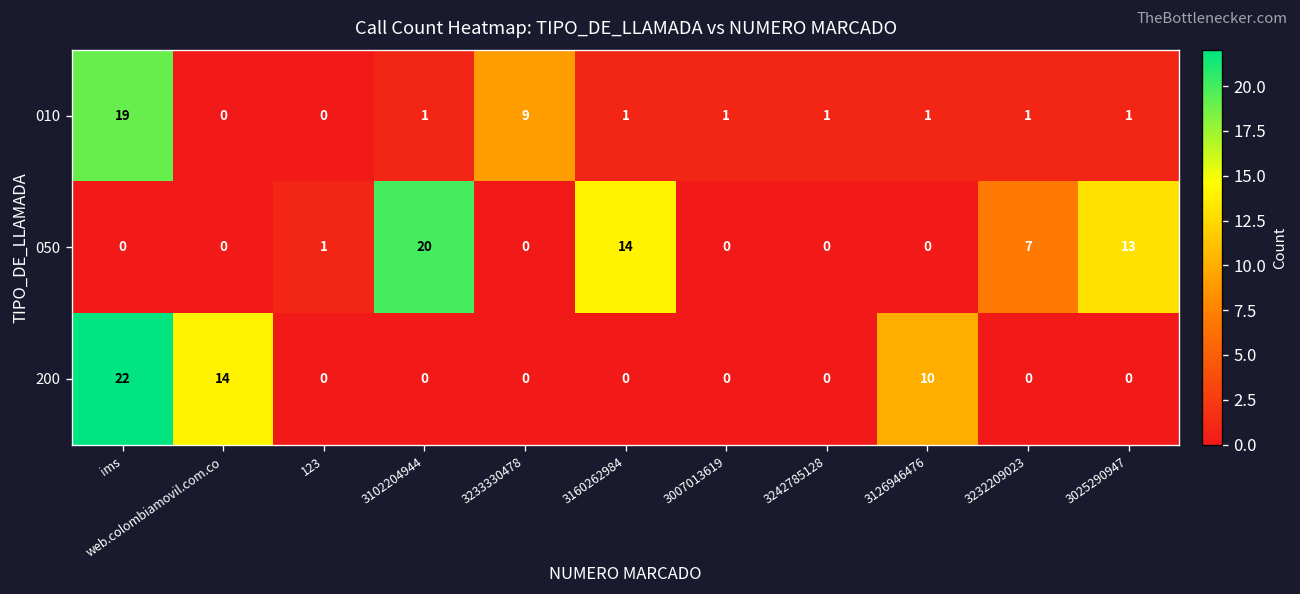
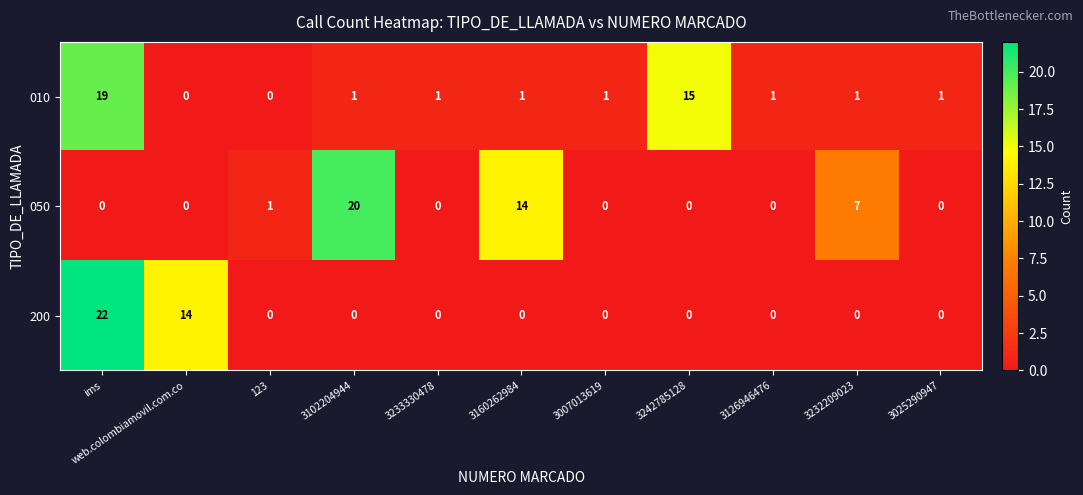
  {
    "010": {
      "ims": 19,
      "web.colombiamovil.com.co": 0,
      "123": 0,
      "3102204944": 1,
-     "3233330478": 9,
+     "3233330478": 1,
      "3160262984": 1,
      "3007013619": 1,
-     "3242785128": 1,
+     "3242785128": 15,
      "3126946476": 1,
      "3232209023": 1,
      "3025290947": 1
    },
    "050": {
      "ims": 0,
      "web.colombiamovil.com.co": 0,
      "123": 1,
      "3102204944": 20,
      "3233330478": 0,
      "3160262984": 14,
      "3007013619": 0,
      "3242785128": 0,
      "3126946476": 0,
      "3232209023": 7,
-     "3025290947": 13
+     "3025290947": 0
    },
    "200": {
      "ims": 22,
      "web.colombiamovil.com.co": 14,
      "123": 0,
      "3102204944": 0,
      "3233330478": 0,
      "3160262984": 0,
      "3007013619": 0,
      "3242785128": 0,
-     "3126946476": 10,
+     "3126946476": 0,
      "3232209023": 0,
      "3025290947": 0
    }
  }
